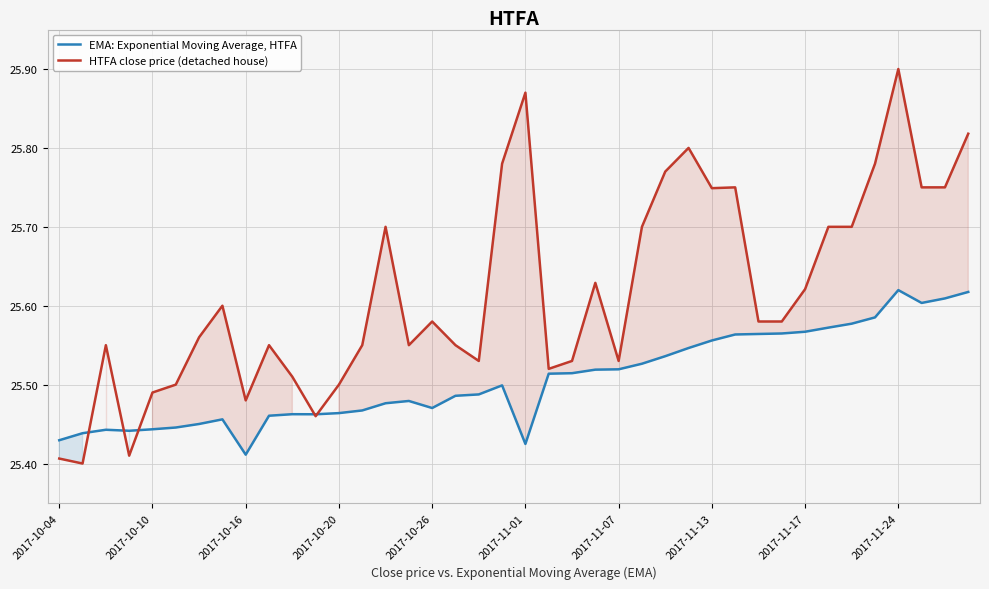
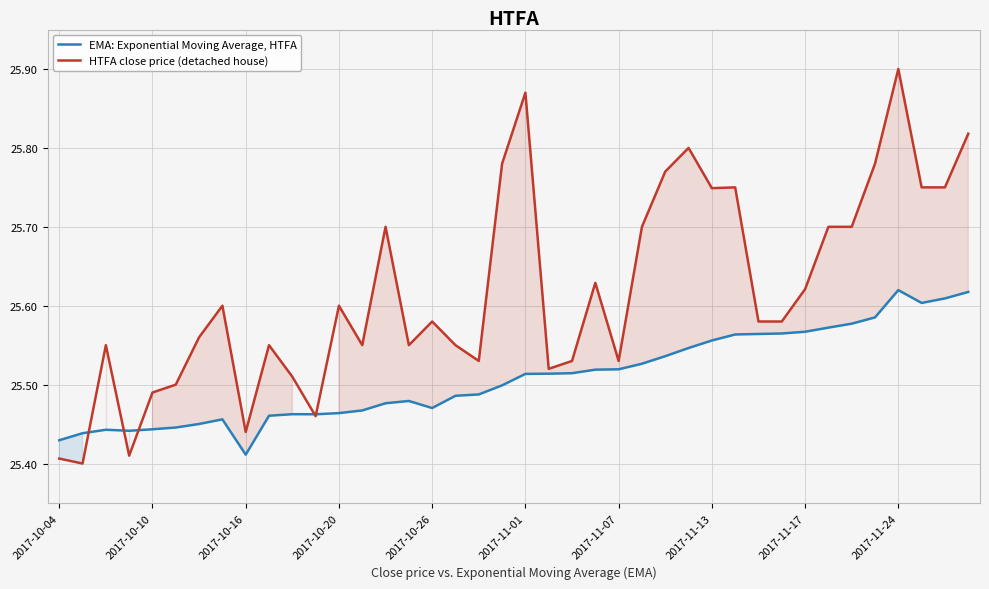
  {
    "EMA: Exponential Moving Average, HTFA": {
      "2017-10-04": 25.43,
      "2017-10-10": 25.44,
      "2017-10-16": 25.41,
      "2017-10-20": 25.46,
      "2017-10-26": 25.47,
-     "2017-11-01": 25.42,
+     "2017-11-01": 25.51,
      "2017-11-07": 25.52,
      "2017-11-13": 25.56,
      "2017-11-17": 25.57,
      "2017-11-24": 25.62
    },
    "HTFA close price (detached house)": {
      "2017-10-04": 25.41,
      "2017-10-10": 25.49,
-     "2017-10-16": 25.48,
-     "2017-10-20": 25.5,
+     "2017-10-16": 25.44,
+     "2017-10-20": 25.6,
      "2017-10-26": 25.58,
      "2017-11-01": 25.87,
      "2017-11-07": 25.53,
      "2017-11-13": 25.75,
      "2017-11-17": 25.62,
      "2017-11-24": 25.90
    }
  }
